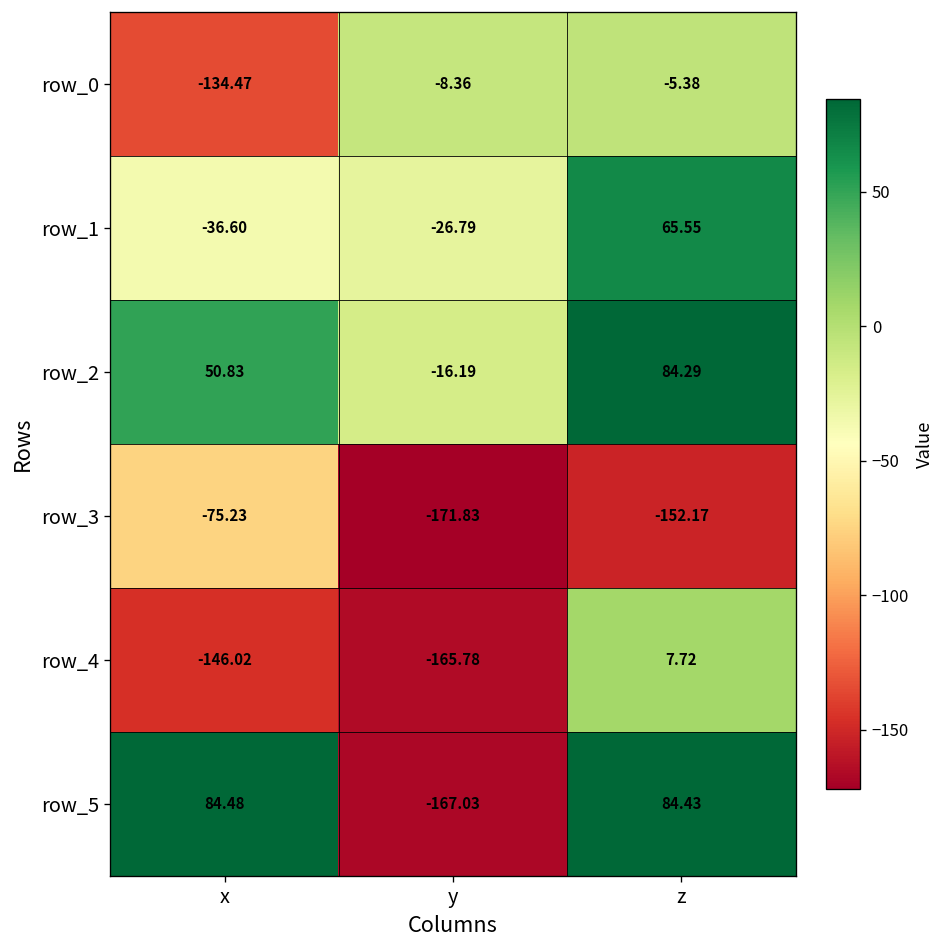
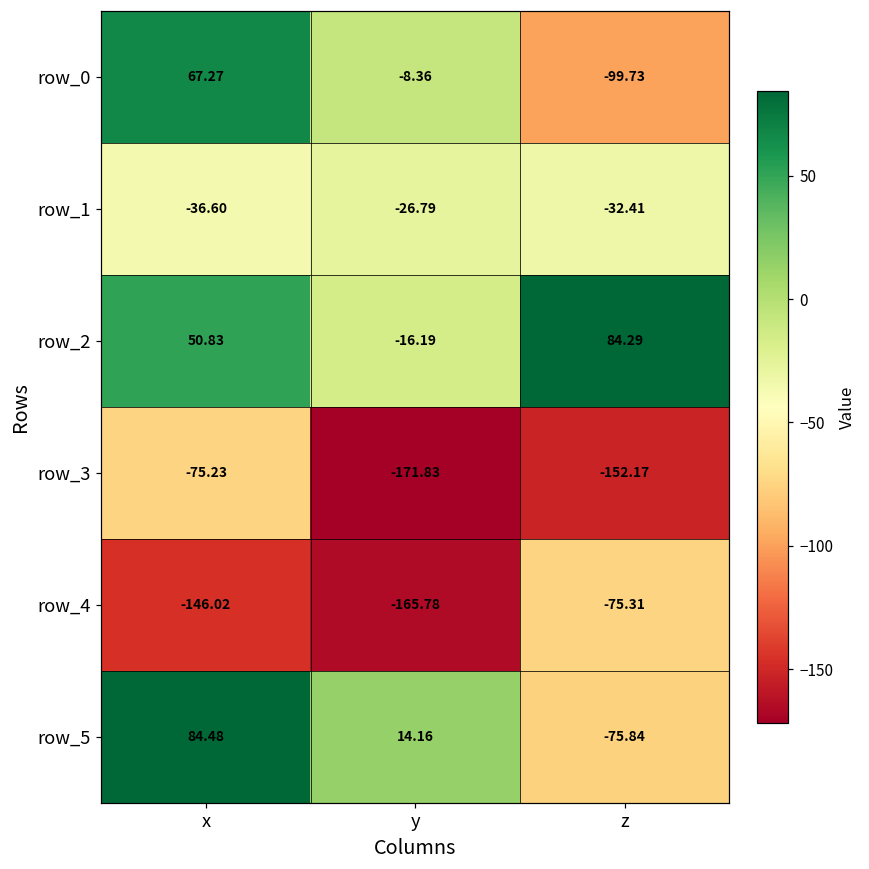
  {
    "row_0": {
-     "x": -134.47,
+     "x": 67.27,
      "y": -8.36,
-     "z": -5.38
+     "z": -99.73
    },
    "row_1": {
      "x": -36.60,
      "y": -26.79,
-     "z": 65.55
+     "z": -32.41
    },
    "row_2": {
      "x": 50.83,
      "y": -16.19,
      "z": 84.29
    },
    "row_3": {
      "x": -75.23,
      "y": -171.83,
      "z": -152.17
    },
    "row_4": {
      "x": -146.02,
      "y": -165.78,
-     "z": 7.72
+     "z": -75.31
    },
    "row_5": {
      "x": 84.48,
-     "y": -167.03,
-     "z": 84.43
+     "y": 14.16,
+     "z": -75.84
    }
  }
